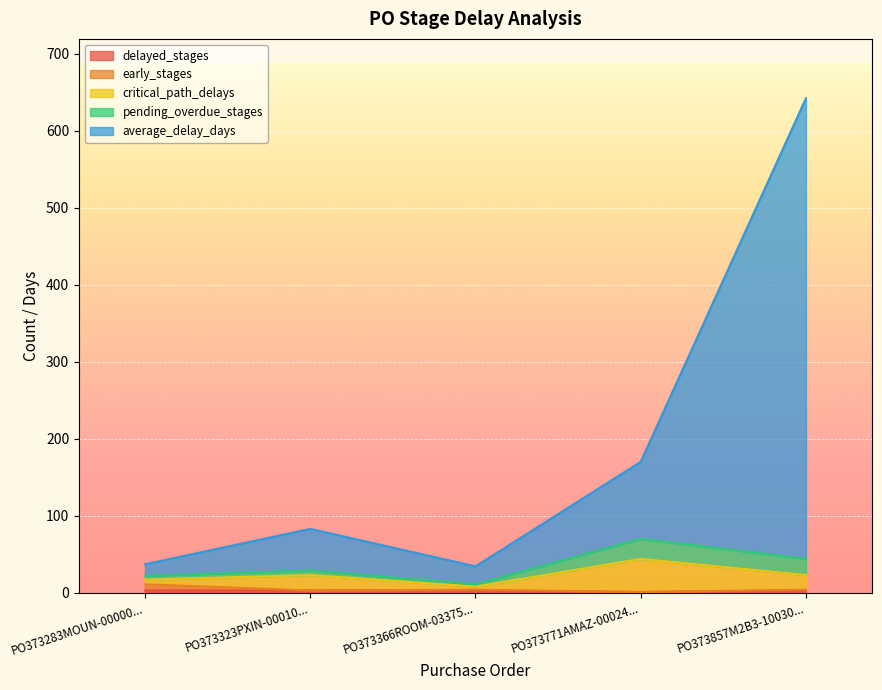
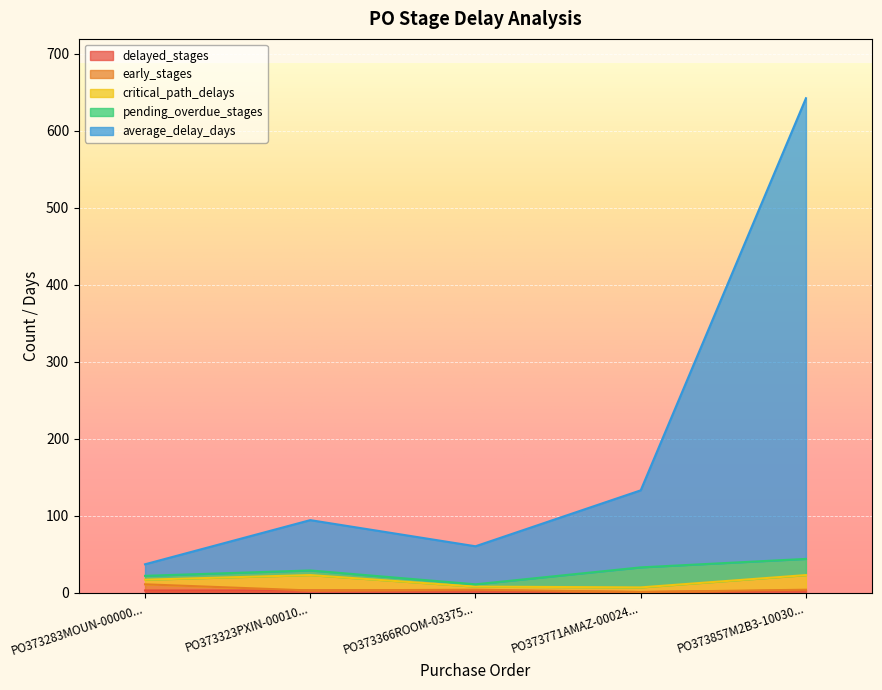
  {
    "critical_path_delays": {
      "PO373283MOUN-00000...": 10,
      "PO373323PXIN-00010...": 20,
-     "PO373771AMAZ-00024...": 40,
+     "PO373771AMAZ-00024...": 10,
      "PO373857M2B3-10030...": 20
    },
    "pending_overdue_stages": {
      "PO373283MOUN-00000...": 10,
      "PO373323PXIN-00010...": 10,
      "PO373771AMAZ-00024...": 30,
      "PO373857M2B3-10030...": 20
    },
    "average_delay_days": {
      "PO373283MOUN-00000...": 20,
-     "PO373323PXIN-00010...": 50,
-     "PO373366ROOM-03375...": 20,
+     "PO373323PXIN-00010...": 70,
+     "PO373366ROOM-03375...": 50,
      "PO373771AMAZ-00024...": 100,
      "PO373857M2B3-10030...": 600
    }
  }
